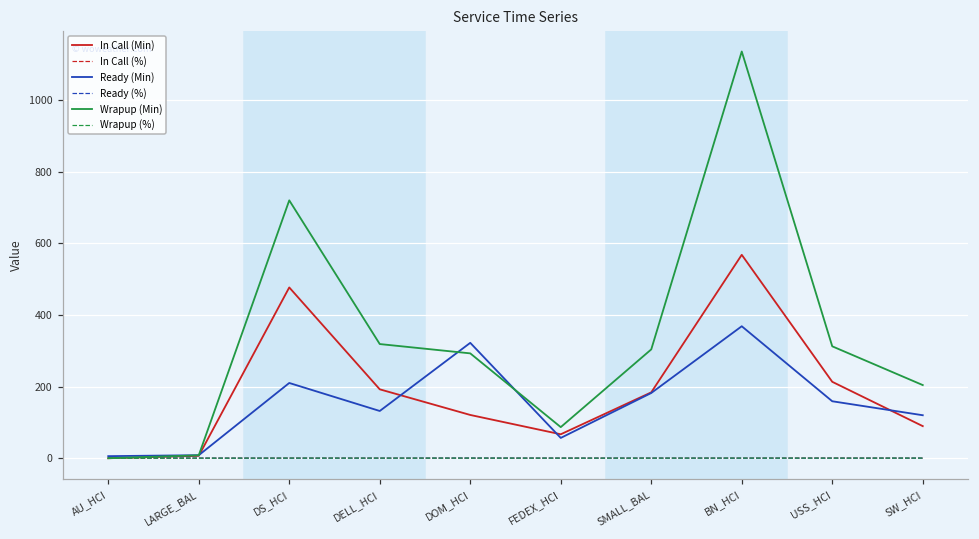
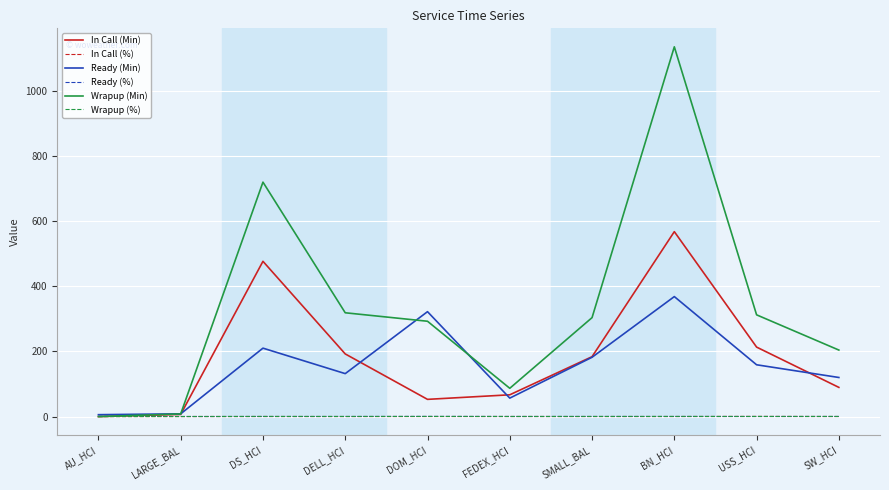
  {
    "In Call (Min)": {
      "DS_HCI": 480,
      "DELL_HCI": 190,
-     "DOM_HCI": 120,
+     "DOM_HCI": 50,
      "FEDEX_HCI": 70,
      "BN_HCI": 570,
      "USS_HCI": 210,
      "SW_HCI": 90
    }
  }
